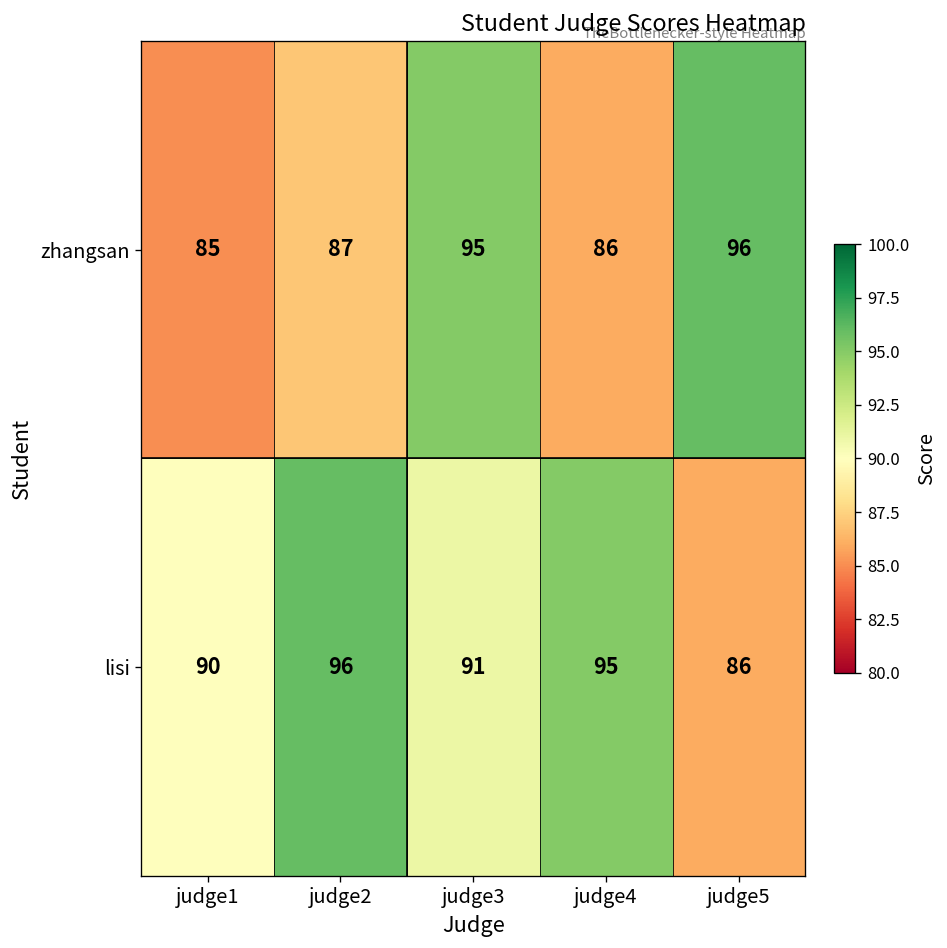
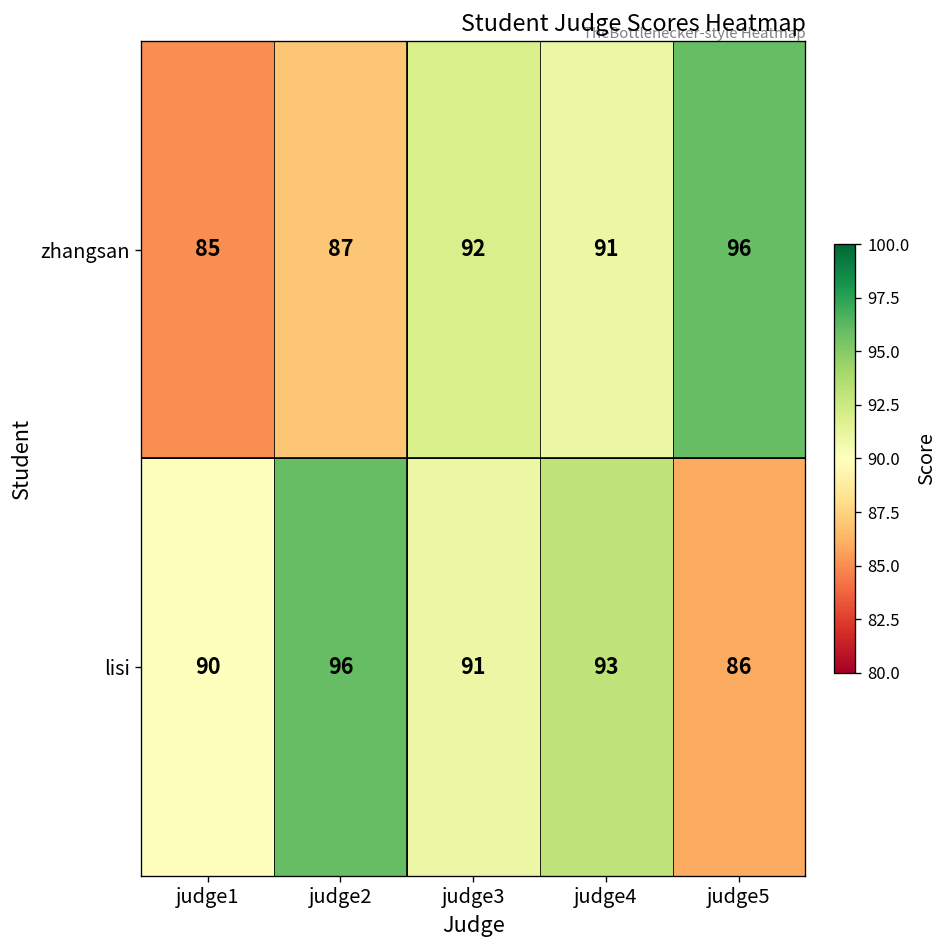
  {
    "zhangsan": {
      "judge1": 85,
      "judge2": 87,
-     "judge3": 95,
-     "judge4": 86,
+     "judge3": 92,
+     "judge4": 91,
      "judge5": 96
    },
    "lisi": {
      "judge1": 90,
      "judge2": 96,
      "judge3": 91,
-     "judge4": 95,
+     "judge4": 93,
      "judge5": 86
    }
  }
